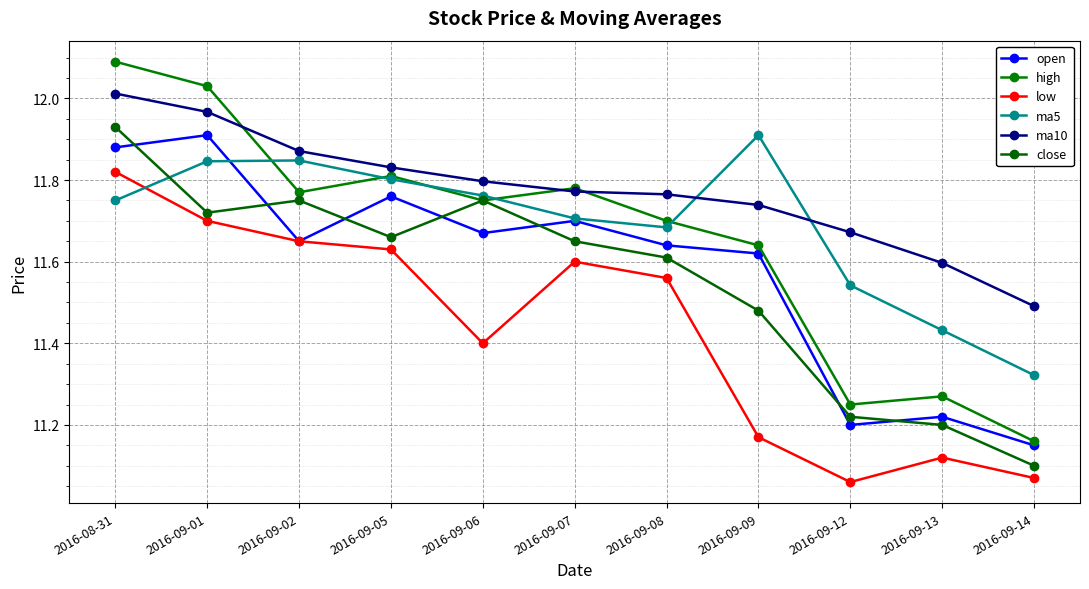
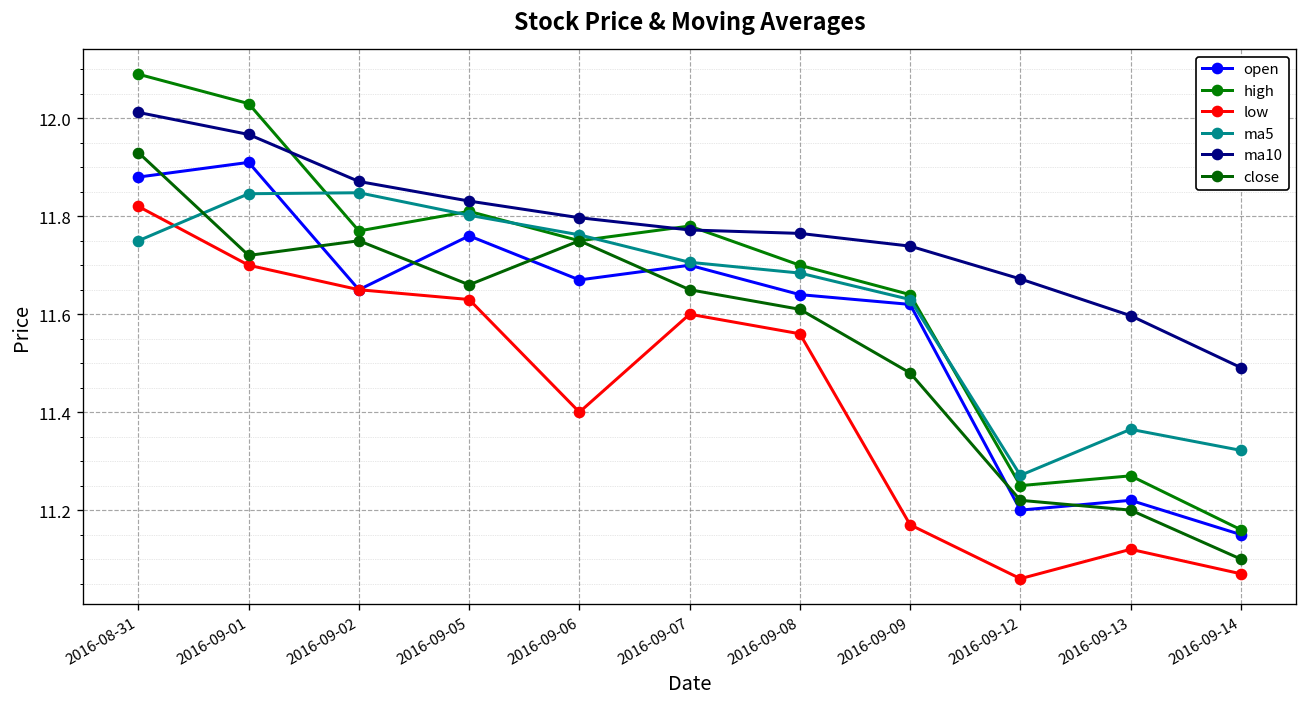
  {
    "open": {
      "2016-08-31": 11.88,
      "2016-09-01": 11.91,
      "2016-09-05": 11.76,
      "2016-09-06": 11.67,
      "2016-09-08": 11.64,
      "2016-09-09": 11.62,
      "2016-09-12": 11.20,
      "2016-09-13": 11.22,
      "2016-09-14": 11.15
    },
    "low": {
      "2016-08-31": 11.82,
      "2016-09-01": 11.70,
      "2016-09-05": 11.63,
      "2016-09-06": 11.40,
      "2016-09-07": 11.60,
      "2016-09-08": 11.56,
      "2016-09-09": 11.17,
      "2016-09-12": 11.06,
      "2016-09-13": 11.12,
      "2016-09-14": 11.07
    },
    "ma5": {
      "2016-08-31": 11.75,
      "2016-09-01": 11.85,
      "2016-09-02": 11.85,
      "2016-09-05": 11.80,
      "2016-09-06": 11.76,
      "2016-09-08": 11.68,
-     "2016-09-09": 11.91,
-     "2016-09-12": 11.54,
-     "2016-09-13": 11.43,
+     "2016-09-09": 11.63,
+     "2016-09-12": 11.27,
+     "2016-09-13": 11.37,
      "2016-09-14": 11.32
    },
    "ma10": {
      "2016-08-31": 12.01,
      "2016-09-01": 11.97,
      "2016-09-02": 11.87,
      "2016-09-05": 11.83,
      "2016-09-06": 11.80,
      "2016-09-07": 11.77,
      "2016-09-08": 11.77,
      "2016-09-09": 11.74,
      "2016-09-12": 11.67,
      "2016-09-13": 11.60,
      "2016-09-14": 11.49
    }
  }
